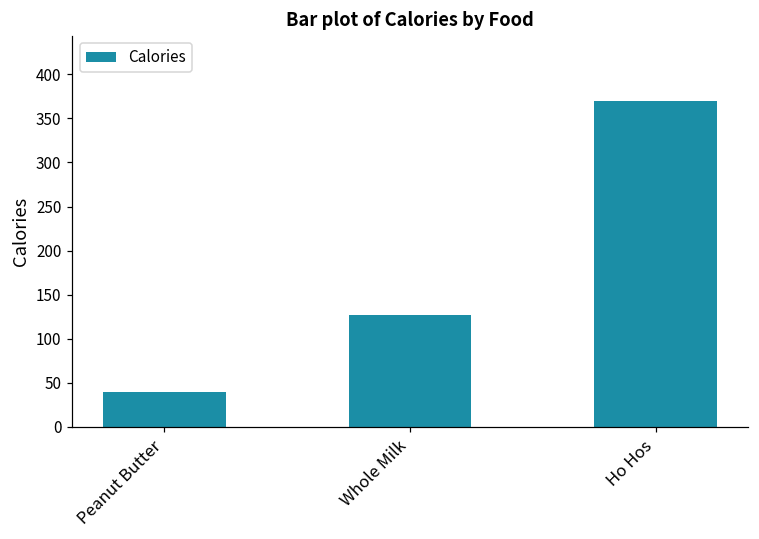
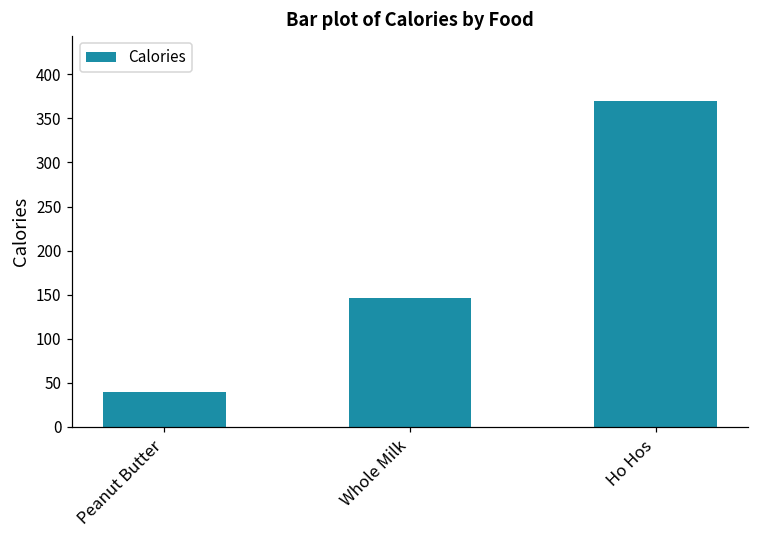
  {
    "Peanut Butter": 40,
-   "Whole Milk": 130,
+   "Whole Milk": 150,
    "Ho Hos": 370
  }
